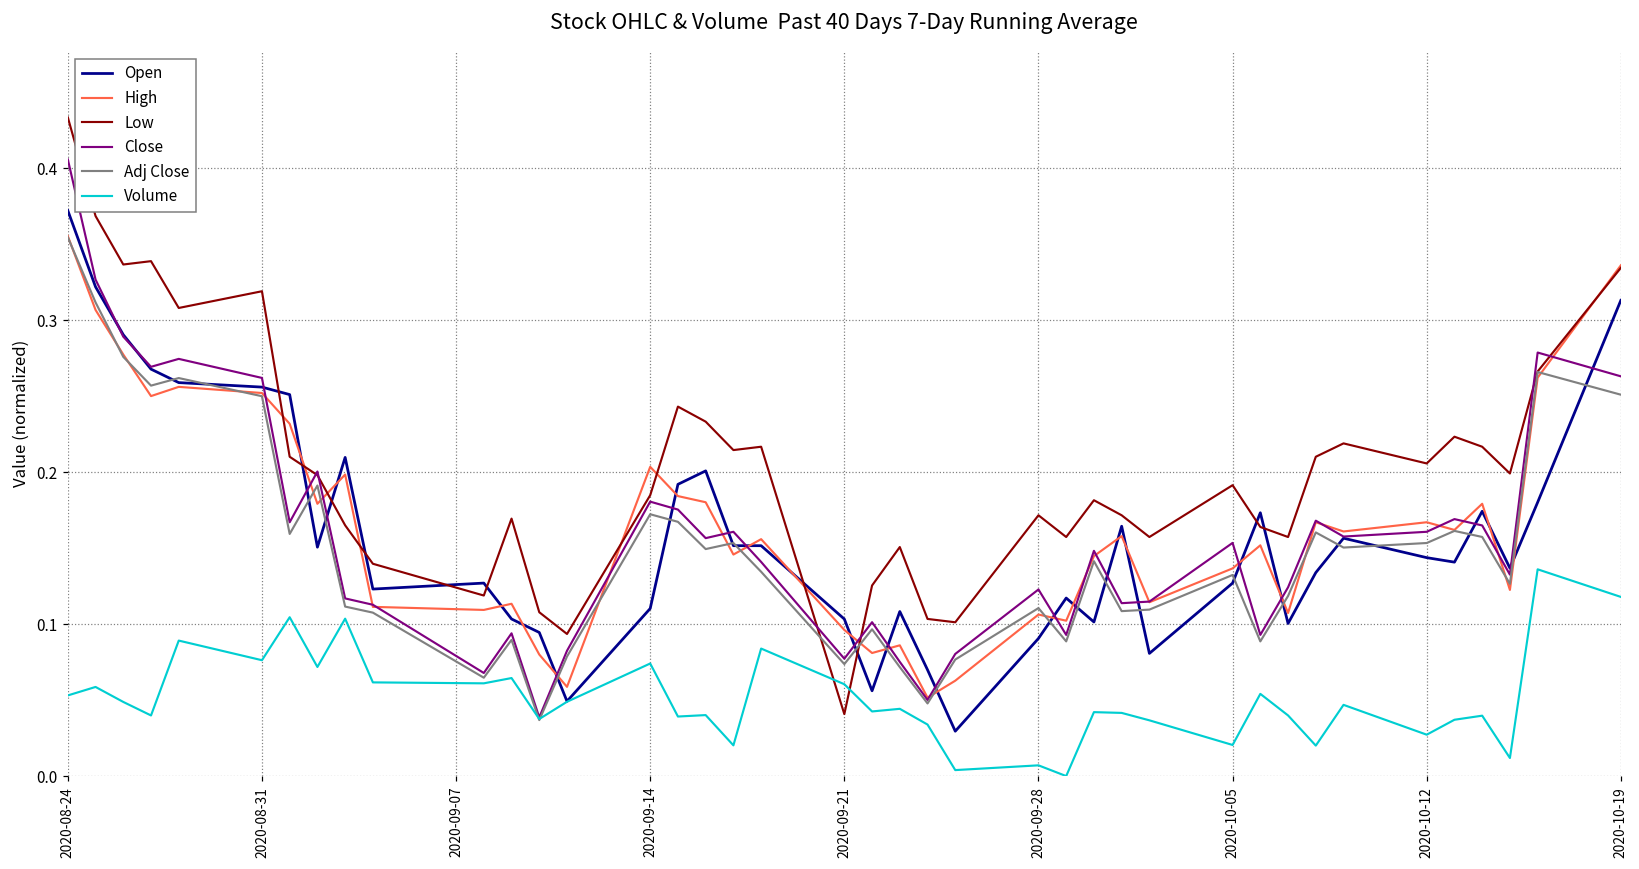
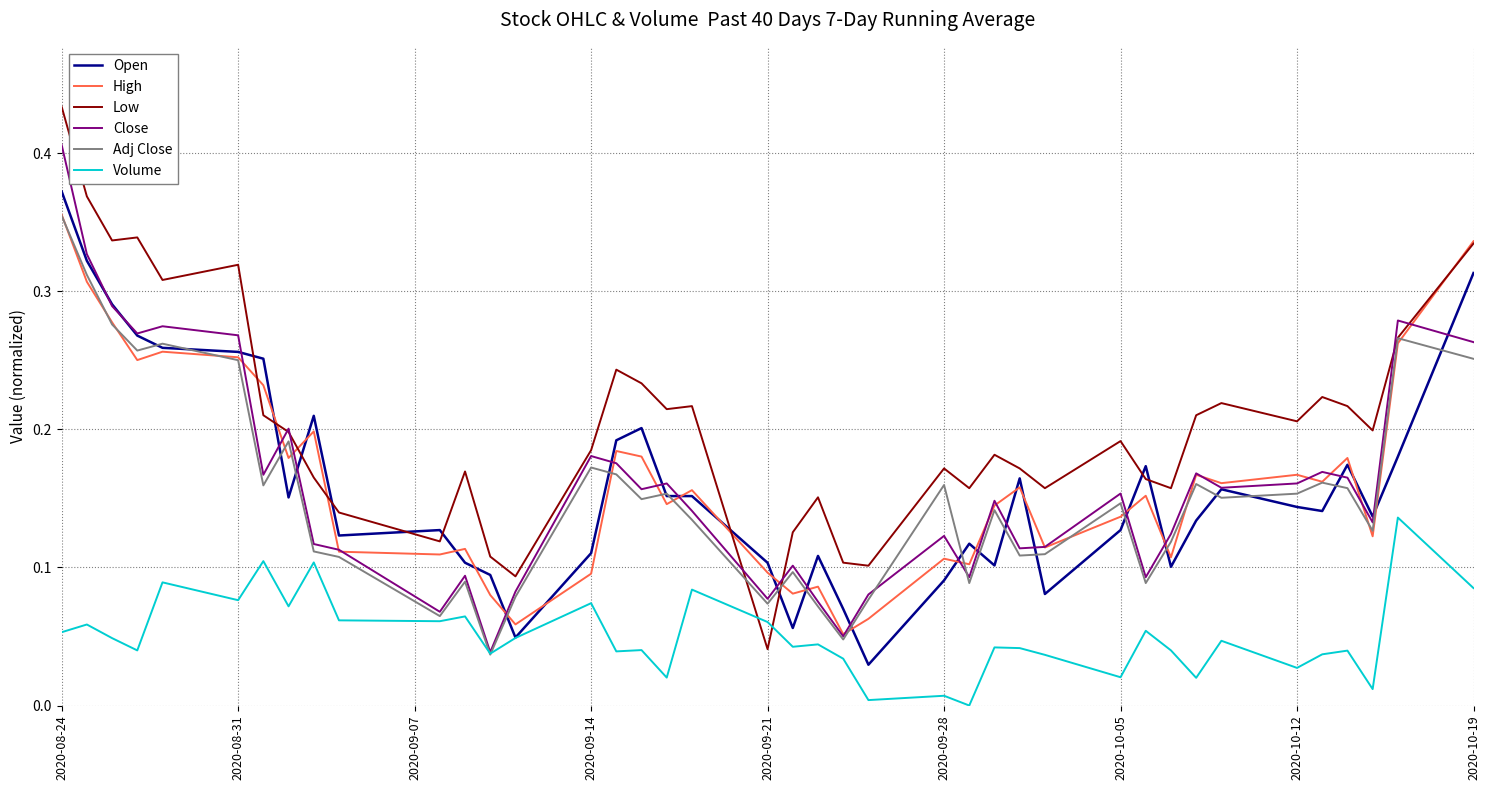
  {
    "Open": {
      "2020-08-24": 0.372,
      "2020-08-31": 0.256,
      "2020-09-14": 0.110,
      "2020-09-21": 0.103,
      "2020-09-28": 0.091,
      "2020-10-05": 0.127,
      "2020-10-12": 0.144,
      "2020-10-19": 0.313
    },
    "High": {
      "2020-08-31": 0.252,
-     "2020-09-14": 0.204,
+     "2020-09-14": 0.095,
      "2020-09-21": 0.096,
      "2020-09-28": 0.106,
      "2020-10-05": 0.137,
      "2020-10-12": 0.167
    },
    "Low": {
      "2020-08-24": 0.434,
      "2020-08-31": 0.319,
      "2020-09-14": 0.185,
      "2020-09-21": 0.041,
      "2020-09-28": 0.172,
      "2020-10-05": 0.191,
      "2020-10-12": 0.206
    },
    "Close": {
      "2020-08-24": 0.406,
-     "2020-08-31": 0.262,
+     "2020-08-31": 0.268,
      "2020-09-14": 0.181,
      "2020-09-21": 0.077,
      "2020-09-28": 0.123,
      "2020-10-05": 0.153,
      "2020-10-12": 0.161,
      "2020-10-19": 0.263
    },
    "Adj Close": {
      "2020-08-31": 0.250,
      "2020-09-14": 0.172,
      "2020-09-21": 0.074,
-     "2020-09-28": 0.111,
-     "2020-10-05": 0.132,
+     "2020-09-28": 0.160,
+     "2020-10-05": 0.146,
      "2020-10-12": 0.153,
      "2020-10-19": 0.251
    },
    "Volume": {
      "2020-08-24": 0.053,
      "2020-08-31": 0.076,
      "2020-09-14": 0.074,
      "2020-09-21": 0.060,
      "2020-09-28": 0.007,
      "2020-10-05": 0.020,
      "2020-10-12": 0.027,
-     "2020-10-19": 0.118
+     "2020-10-19": 0.085
    }
  }
